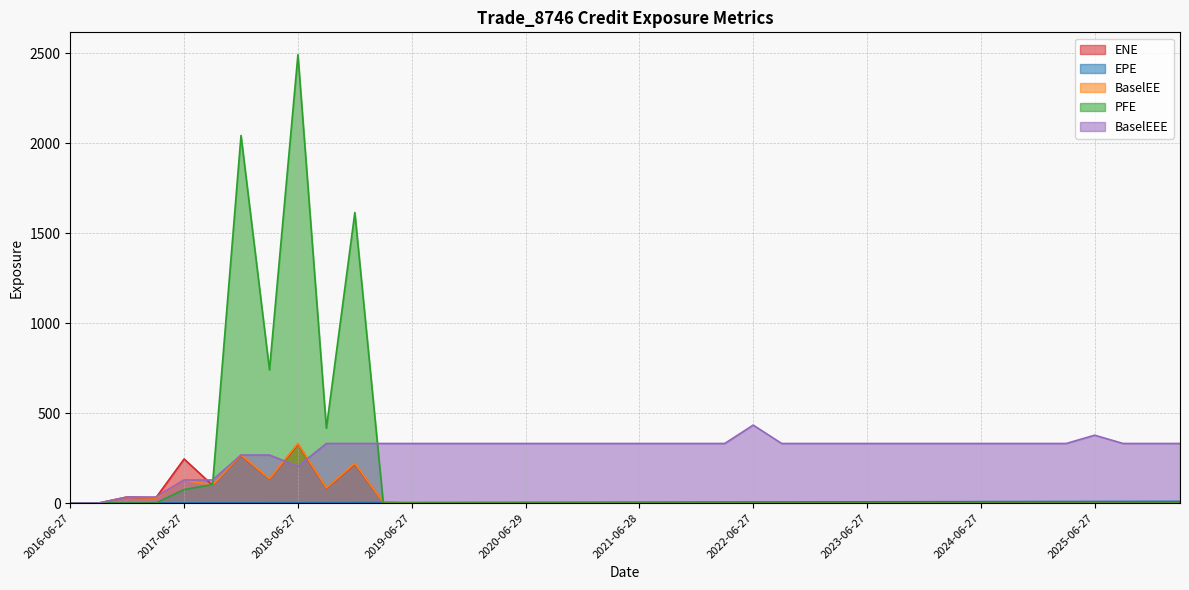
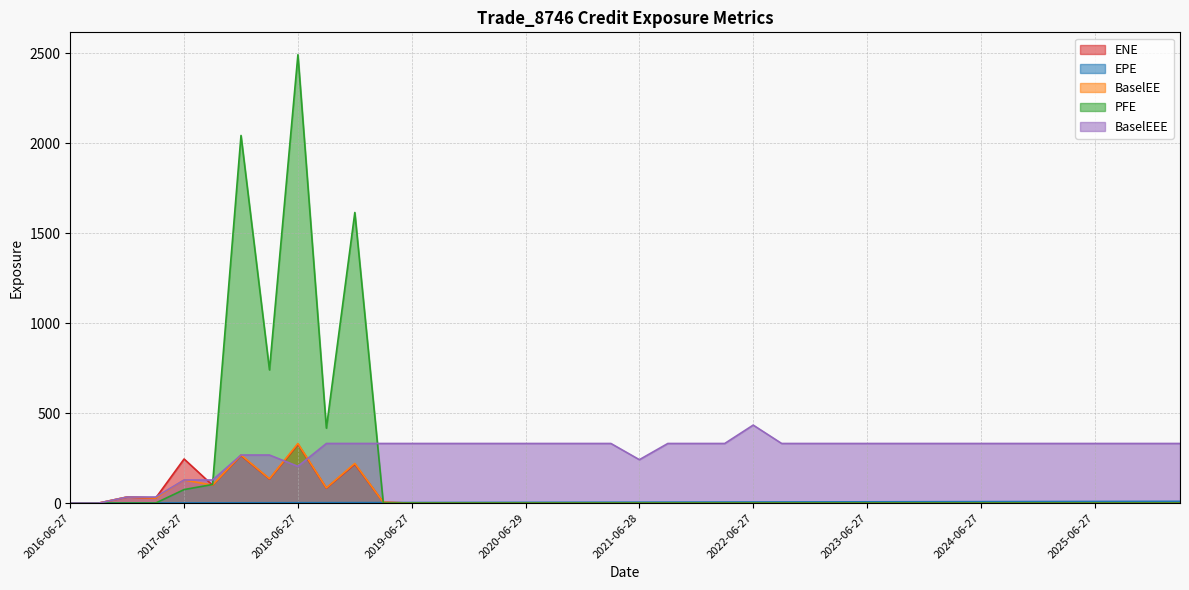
  {
    "ENE": {
      "2017-06-27": 240
    },
    "EPE": {
      "2017-06-27": 0,
      "2018-06-27": 0
    },
    "PFE": {
      "2017-06-27": 80,
      "2018-06-27": 2490
    },
    "BaselEEE": {
      "2018-06-27": 200,
      "2019-06-27": 330,
      "2020-06-29": 330,
-     "2021-06-28": 330,
+     "2021-06-28": 240,
      "2022-06-27": 430,
      "2023-06-27": 330,
      "2024-06-27": 330,
-     "2025-06-27": 380
+     "2025-06-27": 330
    }
  }
